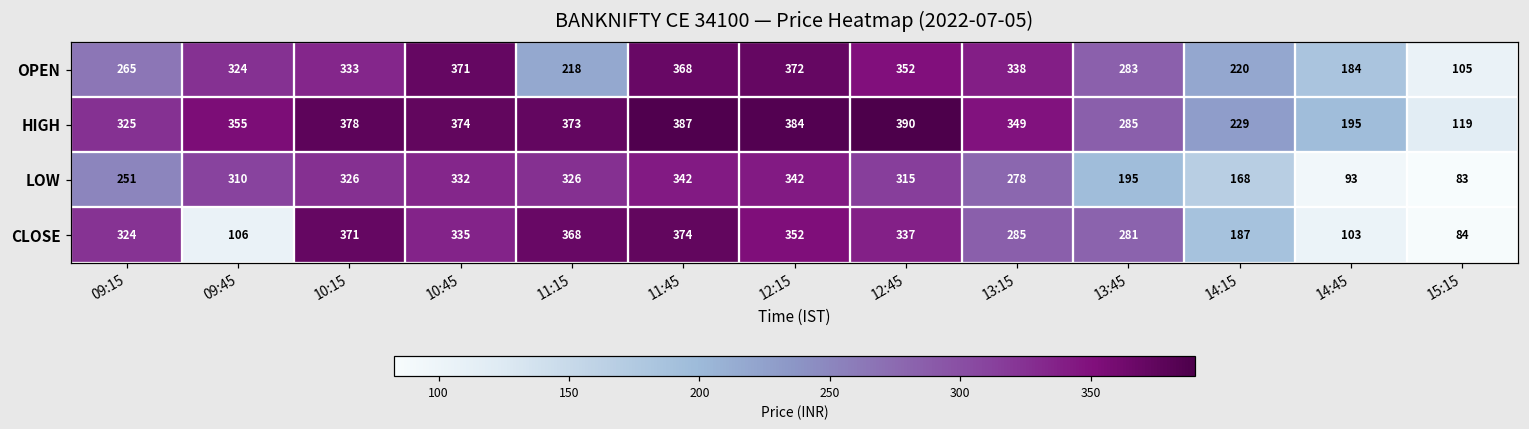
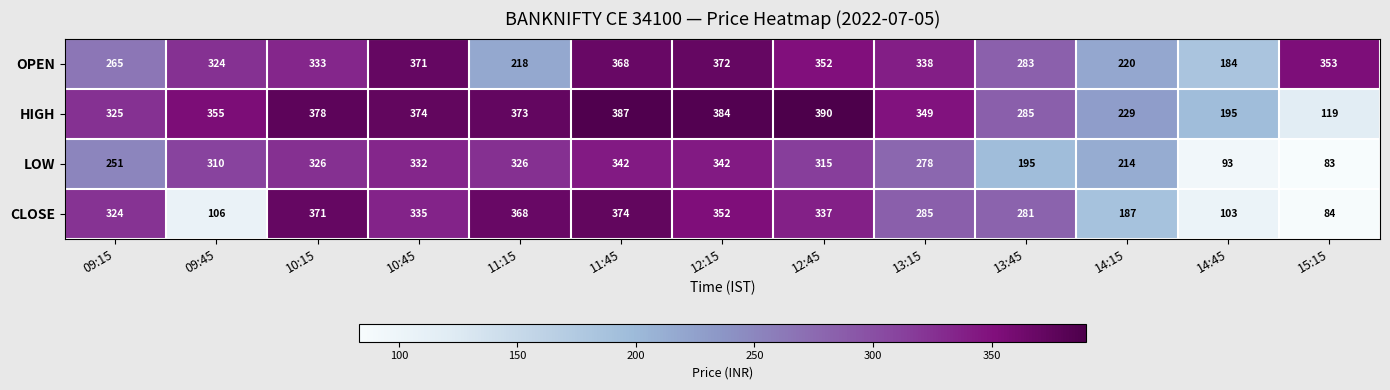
  {
    "OPEN": {
      "09:15": 265,
      "09:45": 324,
      "10:15": 333,
      "10:45": 371,
      "11:15": 218,
      "11:45": 368,
      "12:15": 372,
      "12:45": 352,
      "13:15": 338,
      "13:45": 283,
      "14:15": 220,
      "14:45": 184,
-     "15:15": 105
+     "15:15": 353
    },
    "HIGH": {
      "09:15": 325,
      "09:45": 355,
      "10:15": 378,
      "10:45": 374,
      "11:15": 373,
      "11:45": 387,
      "12:15": 384,
      "12:45": 390,
      "13:15": 349,
      "13:45": 285,
      "14:15": 229,
      "14:45": 195,
      "15:15": 119
    },
    "LOW": {
      "09:15": 251,
      "09:45": 310,
      "10:15": 326,
      "10:45": 332,
      "11:15": 326,
      "11:45": 342,
      "12:15": 342,
      "12:45": 315,
      "13:15": 278,
      "13:45": 195,
-     "14:15": 168,
+     "14:15": 214,
      "14:45": 93,
      "15:15": 83
    },
    "CLOSE": {
      "09:15": 324,
      "09:45": 106,
      "10:15": 371,
      "10:45": 335,
      "11:15": 368,
      "11:45": 374,
      "12:15": 352,
      "12:45": 337,
      "13:15": 285,
      "13:45": 281,
      "14:15": 187,
      "14:45": 103,
      "15:15": 84
    }
  }
